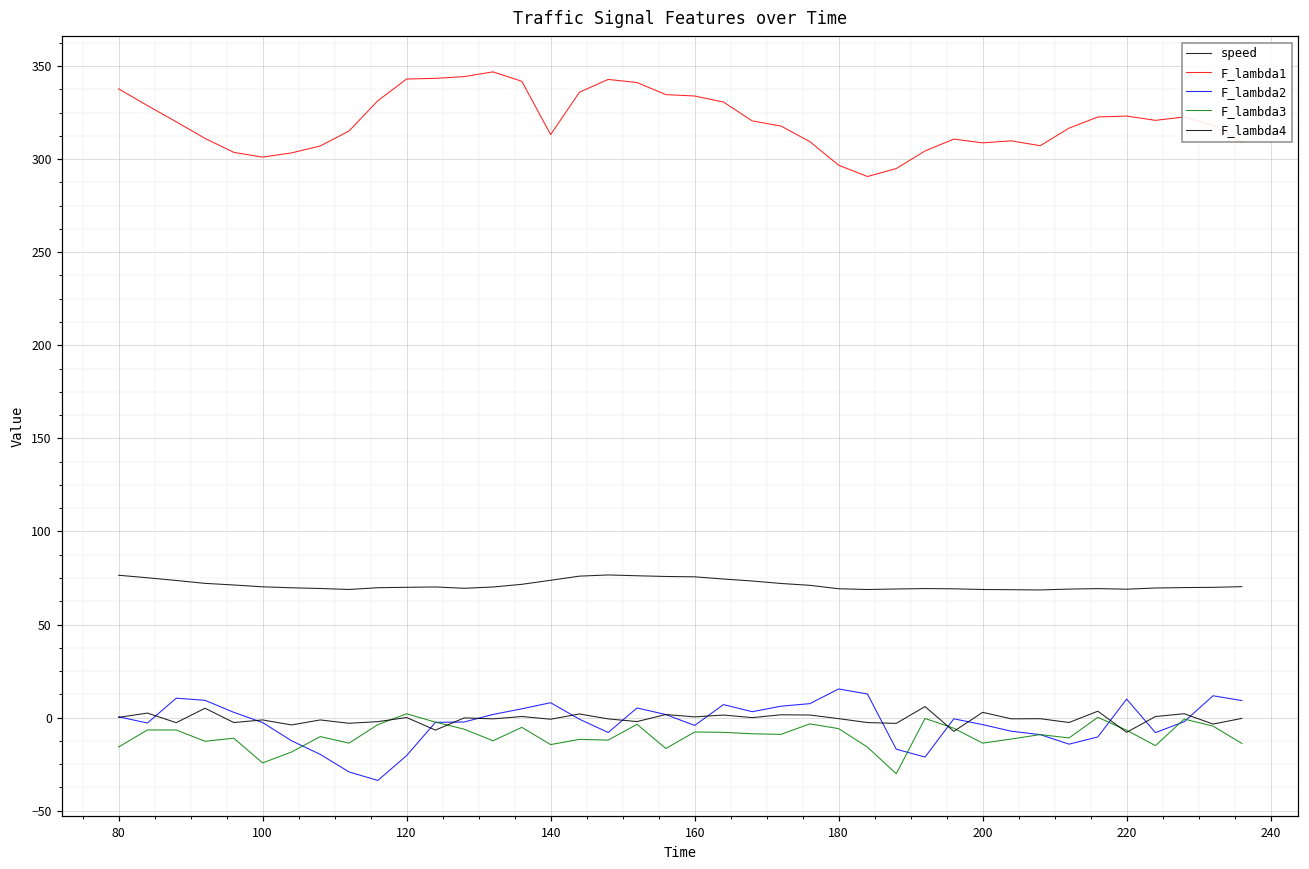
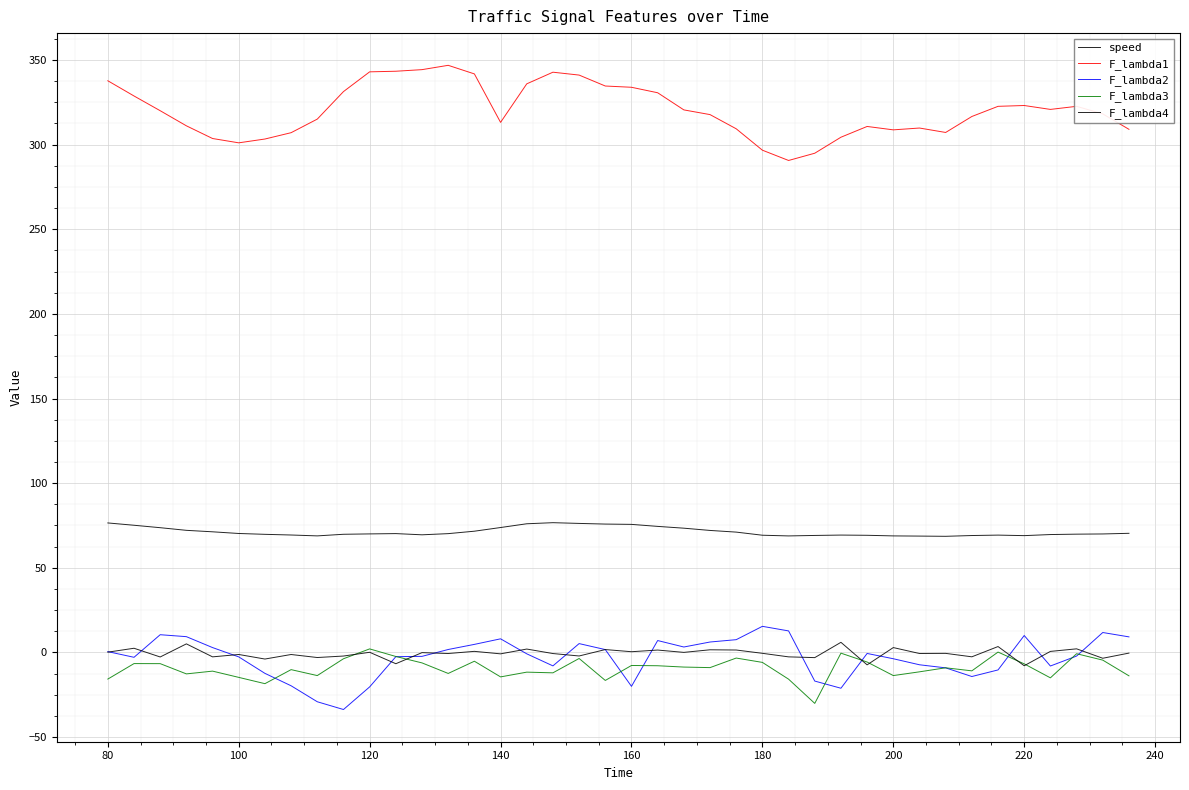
  {
    "F_lambda1": {
      "80": 338,
      "100": 301,
      "120": 343,
      "140": 313,
      "160": 334,
      "180": 297,
      "200": 309,
      "220": 323
    },
    "F_lambda2": {
      "120": -20,
      "140": 8,
-     "160": -4,
+     "160": -20,
      "180": 15,
      "200": -4,
      "220": 10
    },
    "F_lambda3": {
      "80": -16,
-     "100": -24,
+     "100": -15,
      "120": 2,
      "140": -14,
      "160": -8,
      "180": -6,
      "200": -14
    }
  }
